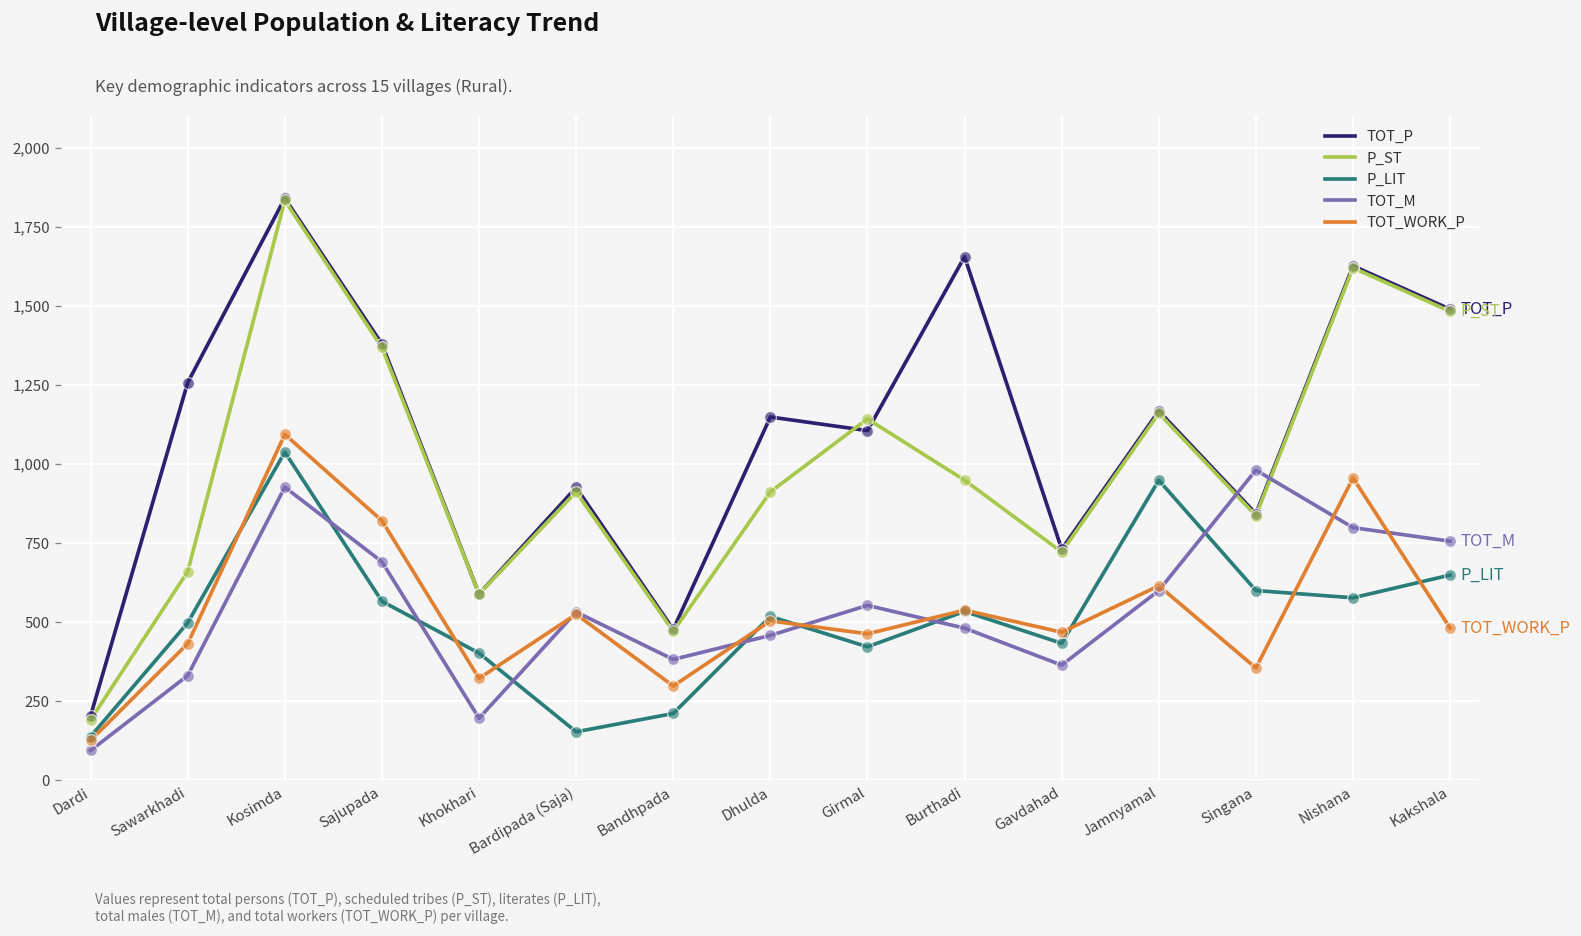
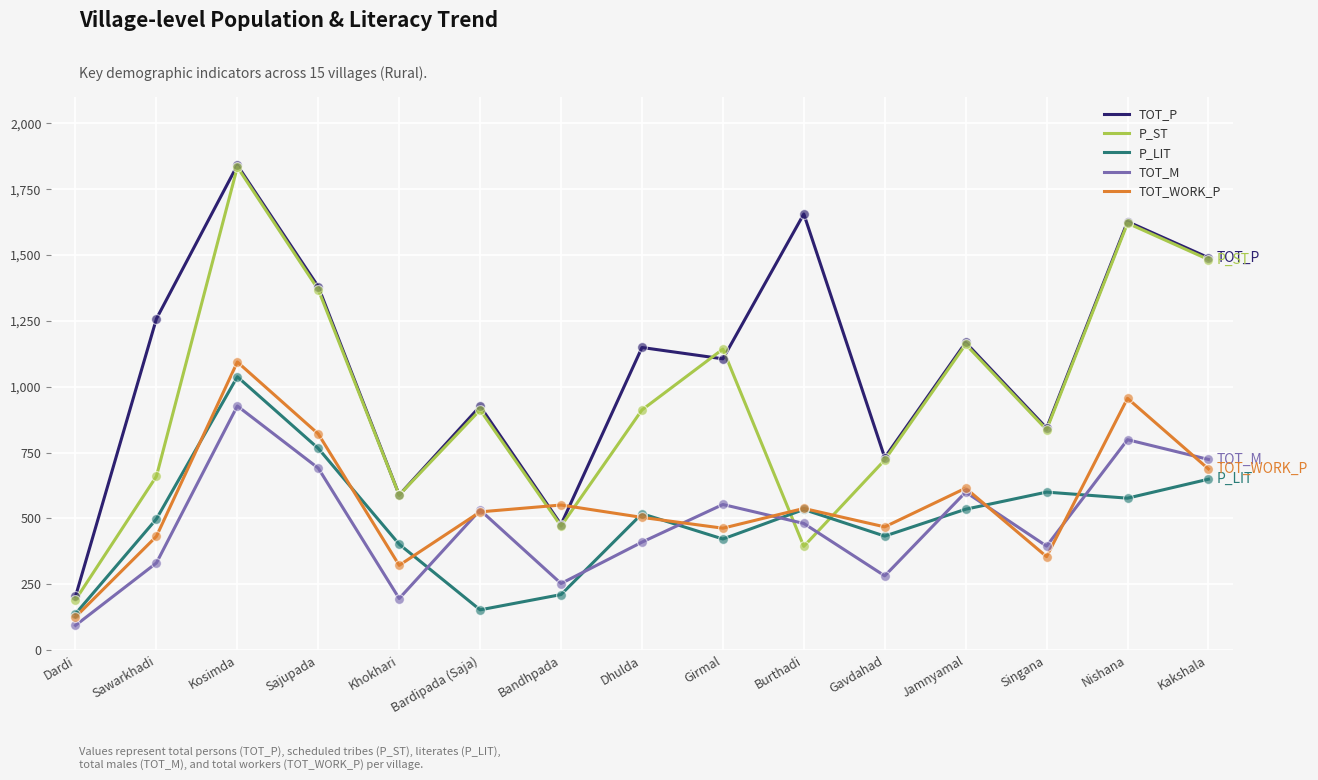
  {
    "TOT_P": {
      "Dardi": "200",
      "Sawarkhadi": "1,260",
      "Sajupada": "1,380",
      "Bardipada (Saja)": "930",
      "Dhulda": "1,150",
      "Girmal": "1,110",
      "Burthadi": "1,660"
    },
    "P_ST": {
      "Dardi": "190",
      "Sawarkhadi": "660",
      "Sajupada": "1,370",
      "Bardipada (Saja)": "910",
      "Dhulda": "910",
      "Girmal": "1,140",
-     "Burthadi": "950"
+     "Burthadi": "390"
    },
    "P_LIT": {
      "Dardi": "140",
      "Sawarkhadi": "500",
      "Kosimda": "1,040",
-     "Sajupada": "570",
+     "Sajupada": "770",
      "Khokhari": "400",
      "Bardipada (Saja)": "150",
      "Bandhpada": "210",
      "Dhulda": "520",
      "Girmal": "420",
      "Gavdahad": "430",
-     "Jamnyamal": "950",
+     "Jamnyamal": "540",
      "Singana": "600",
      "Nishana": "580",
      "Kakshala": "650"
    },
    "TOT_M": {
      "Dardi": "90",
      "Sawarkhadi": "330",
      "Kosimda": "930",
      "Sajupada": "690",
      "Khokhari": "200",
-     "Bandhpada": "380",
-     "Dhulda": "460",
+     "Bandhpada": "250",
+     "Dhulda": "410",
      "Girmal": "550",
      "Burthadi": "480",
-     "Gavdahad": "360",
+     "Gavdahad": "280",
      "Jamnyamal": "600",
-     "Singana": "980",
+     "Singana": "400",
      "Nishana": "800",
-     "Kakshala": "760"
+     "Kakshala": "720"
    },
    "TOT_WORK_P": {
      "Dardi": "130",
      "Sawarkhadi": "430",
      "Kosimda": "1,090",
      "Sajupada": "820",
      "Khokhari": "320",
-     "Bandhpada": "300",
+     "Bandhpada": "550",
      "Dhulda": "500",
      "Girmal": "460",
      "Gavdahad": "470",
      "Jamnyamal": "620",
      "Singana": "360",
      "Nishana": "960",
-     "Kakshala": "480"
+     "Kakshala": "690"
    }
  }
